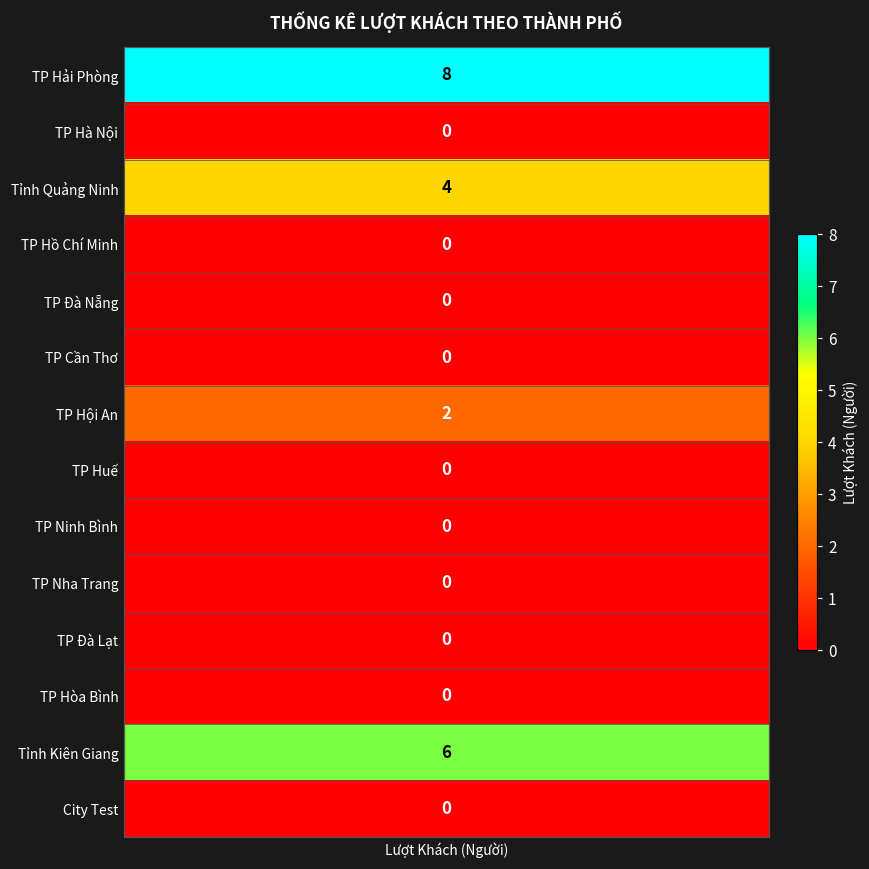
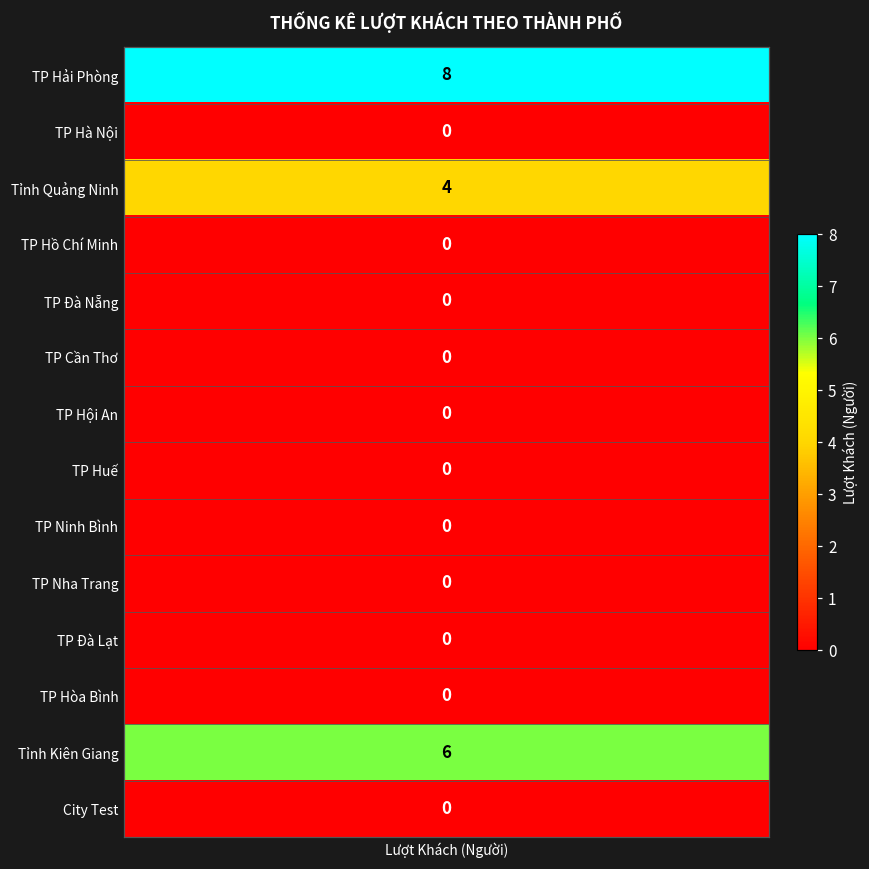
  {
    "TP Hải Phòng": {
      "Lượt Khách (Người)": 8
    },
    "TP Hà Nội": {
      "Lượt Khách (Người)": 0
    },
    "Tỉnh Quảng Ninh": {
      "Lượt Khách (Người)": 4
    },
    "TP Hồ Chí Minh": {
      "Lượt Khách (Người)": 0
    },
    "TP Đà Nẵng": {
      "Lượt Khách (Người)": 0
    },
    "TP Cần Thơ": {
      "Lượt Khách (Người)": 0
    },
    "TP Hội An": {
-     "Lượt Khách (Người)": 2
+     "Lượt Khách (Người)": 0
    },
    "TP Huế": {
      "Lượt Khách (Người)": 0
    },
    "TP Ninh Bình": {
      "Lượt Khách (Người)": 0
    },
    "TP Nha Trang": {
      "Lượt Khách (Người)": 0
    },
    "TP Đà Lạt": {
      "Lượt Khách (Người)": 0
    },
    "TP Hòa Bình": {
      "Lượt Khách (Người)": 0
    },
    "Tỉnh Kiên Giang": {
      "Lượt Khách (Người)": 6
    },
    "City Test": {
      "Lượt Khách (Người)": 0
    }
  }
